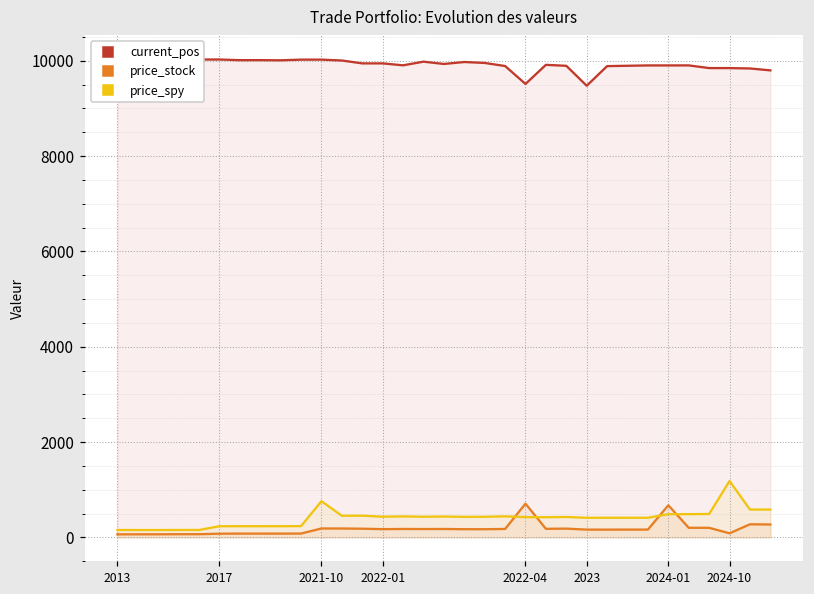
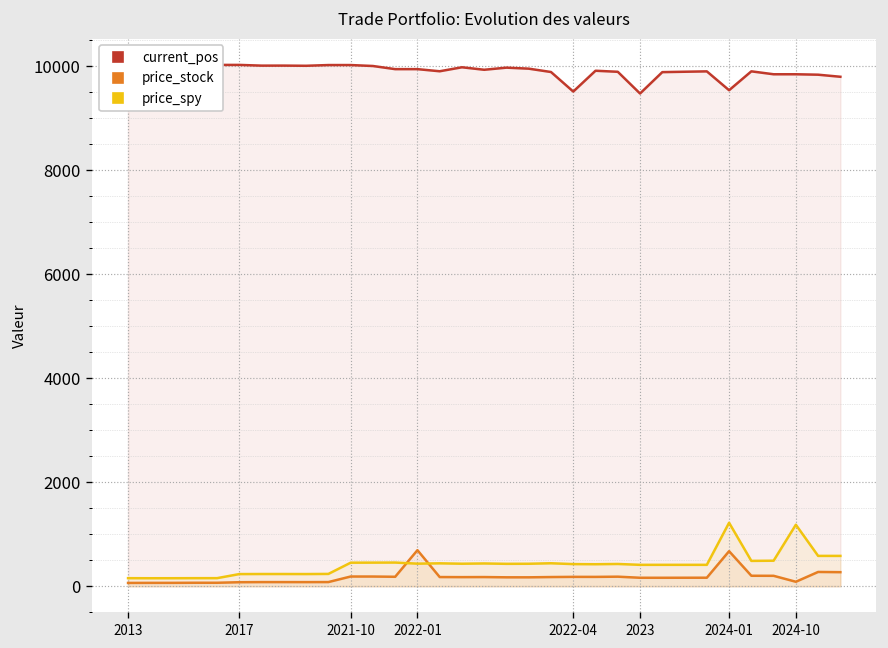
  {
    "current_pos": {
      "2017": 10000,
      "2021-10": 10000,
      "2022-01": 9900,
      "2022-04": 9500,
      "2023": 9500,
-     "2024-01": 9900,
+     "2024-01": 9500,
      "2024-10": 9800
    },
    "price_stock": {
      "2013": 100,
      "2017": 100,
      "2021-10": 200,
-     "2022-01": 200,
-     "2022-04": 700,
+     "2022-01": 700,
+     "2022-04": 200,
      "2023": 200,
      "2024-01": 700,
      "2024-10": 100
    },
    "price_spy": {
      "2013": 200,
      "2017": 200,
-     "2021-10": 800,
+     "2021-10": 500,
      "2022-01": 400,
      "2022-04": 400,
      "2023": 400,
-     "2024-01": 500,
+     "2024-01": 1200,
      "2024-10": 1200
    }
  }
